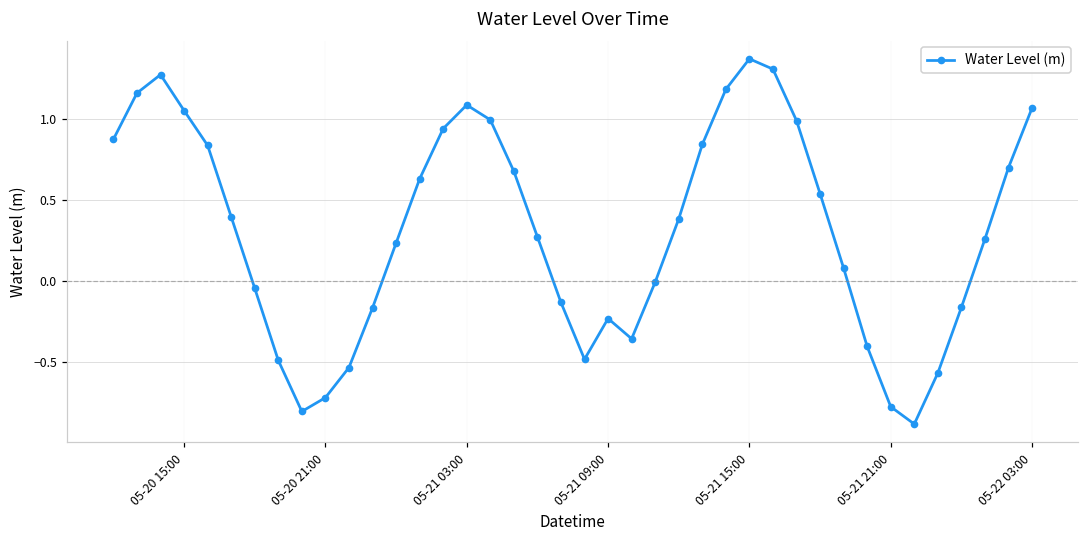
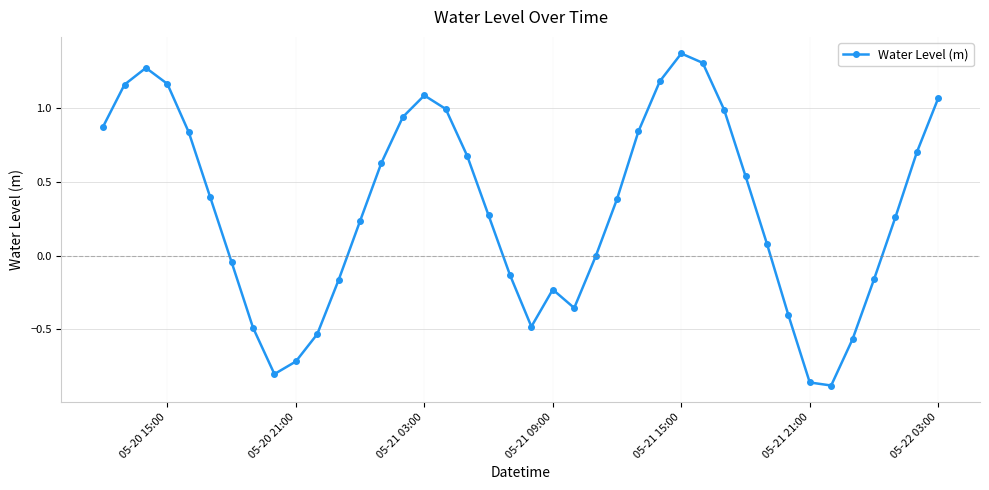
  {
-   "05-20 15:00": 1.05,
+   "05-20 15:00": 1.17,
    "05-20 21:00": -0.72,
    "05-21 03:00": 1.09,
    "05-21 09:00": -0.23,
    "05-21 15:00": 1.37,
-   "05-21 21:00": -0.77,
+   "05-21 21:00": -0.86,
    "05-22 03:00": 1.07
  }
